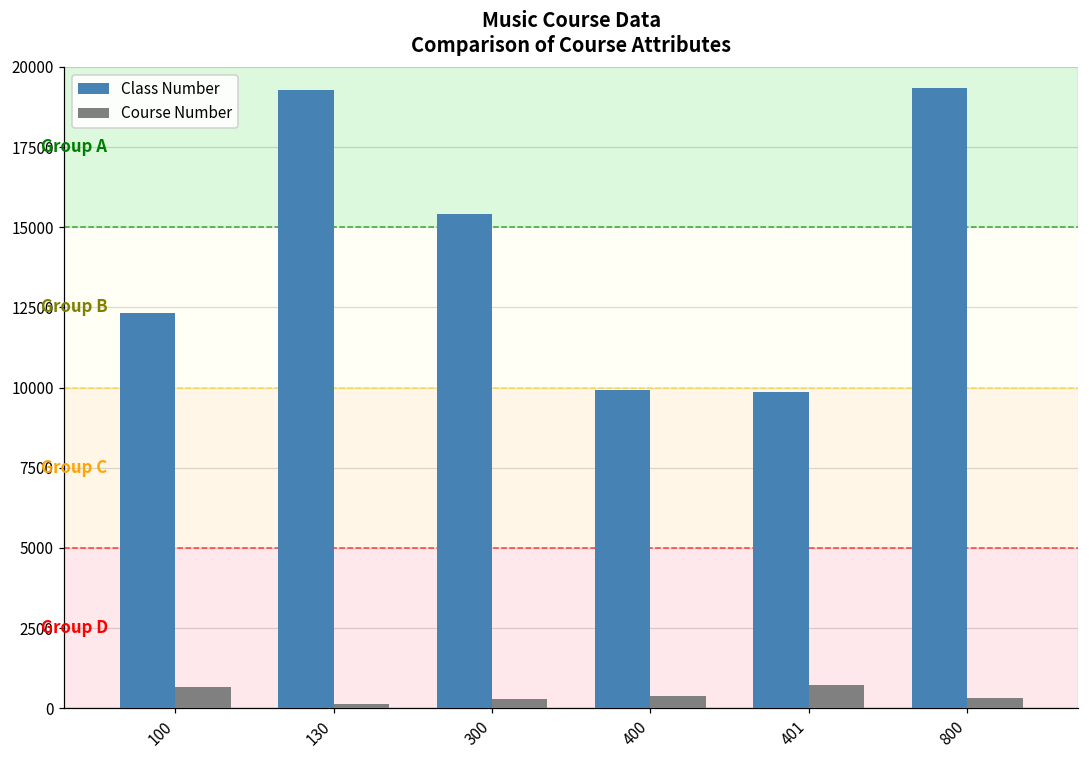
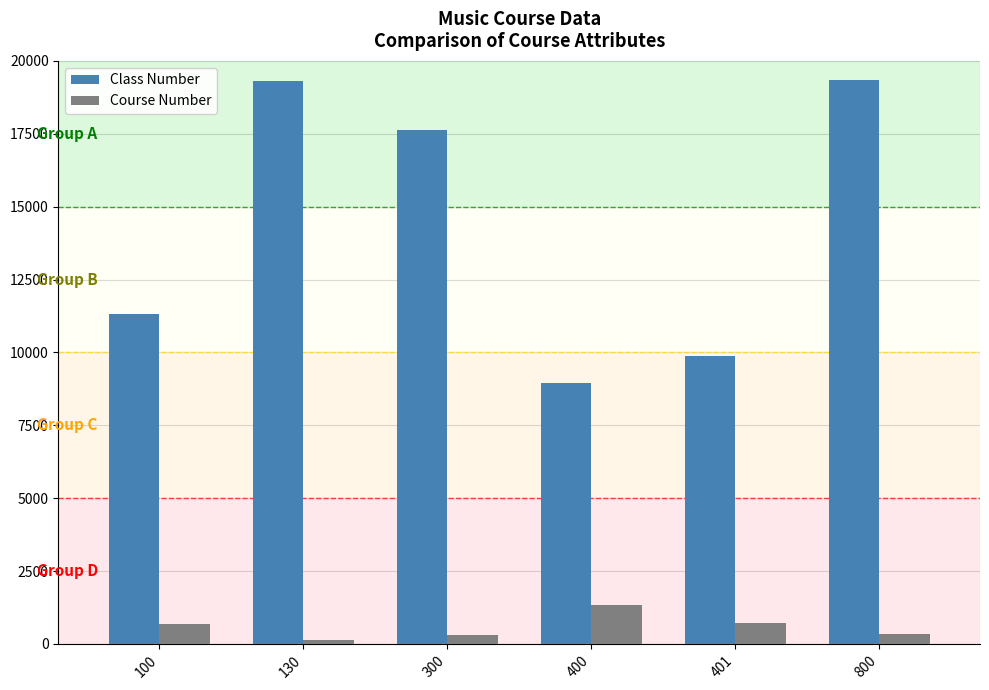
  {
    "Class Number": {
-     "100": 12300,
+     "100": 11300,
      "130": 19300,
-     "300": 15400,
-     "400": 9900,
+     "300": 17600,
+     "400": 9000,
      "401": 9900,
      "800": 19400
    },
    "Course Number": {
      "100": 700,
      "130": 100,
      "300": 300,
-     "400": 400,
+     "400": 1300,
      "401": 700,
      "800": 300
    }
  }
